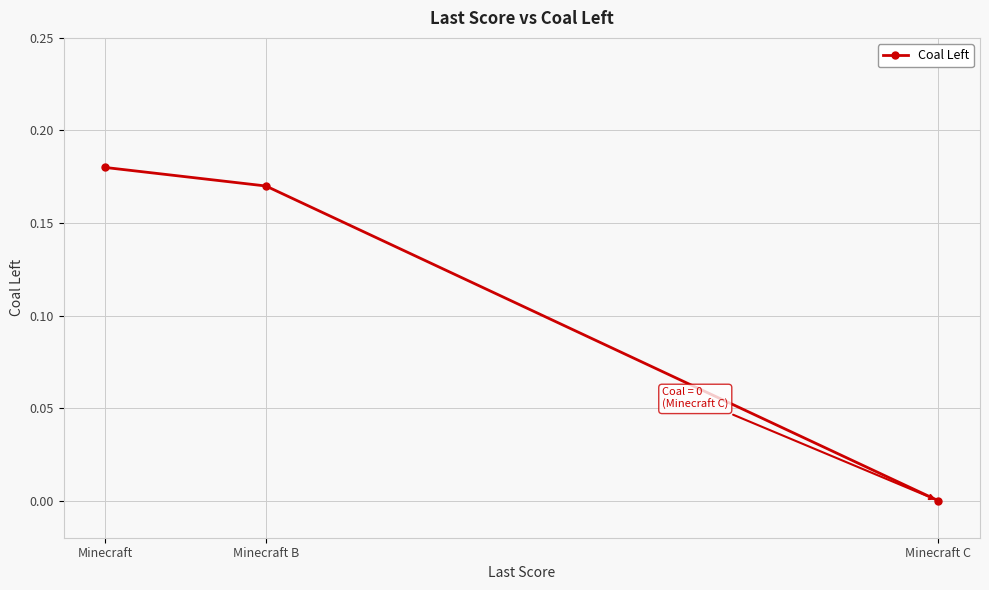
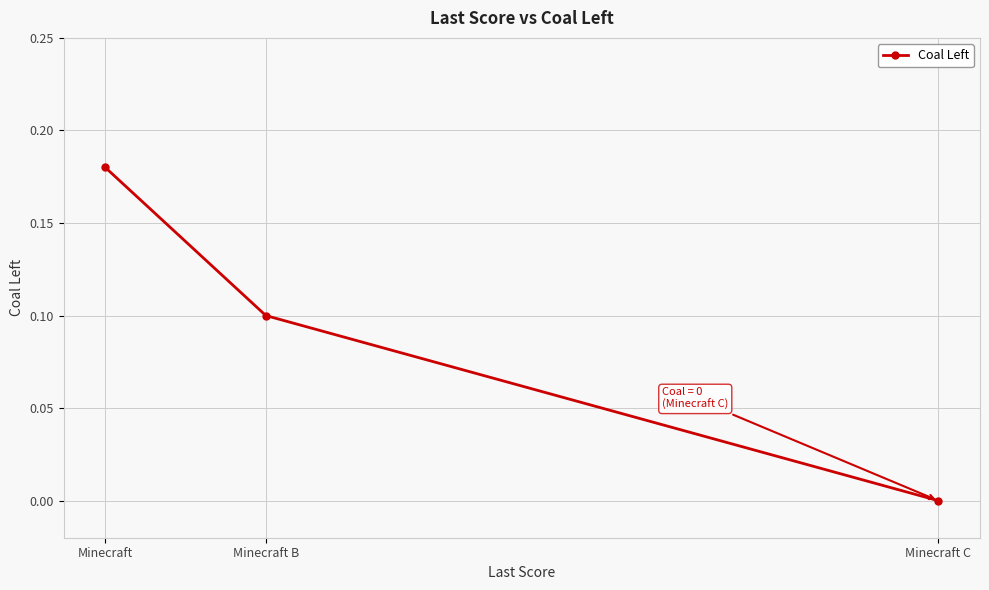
  {
    "Minecraft": 0.18,
-   "Minecraft B": 0.17
+   "Minecraft B": 0.10
  }
